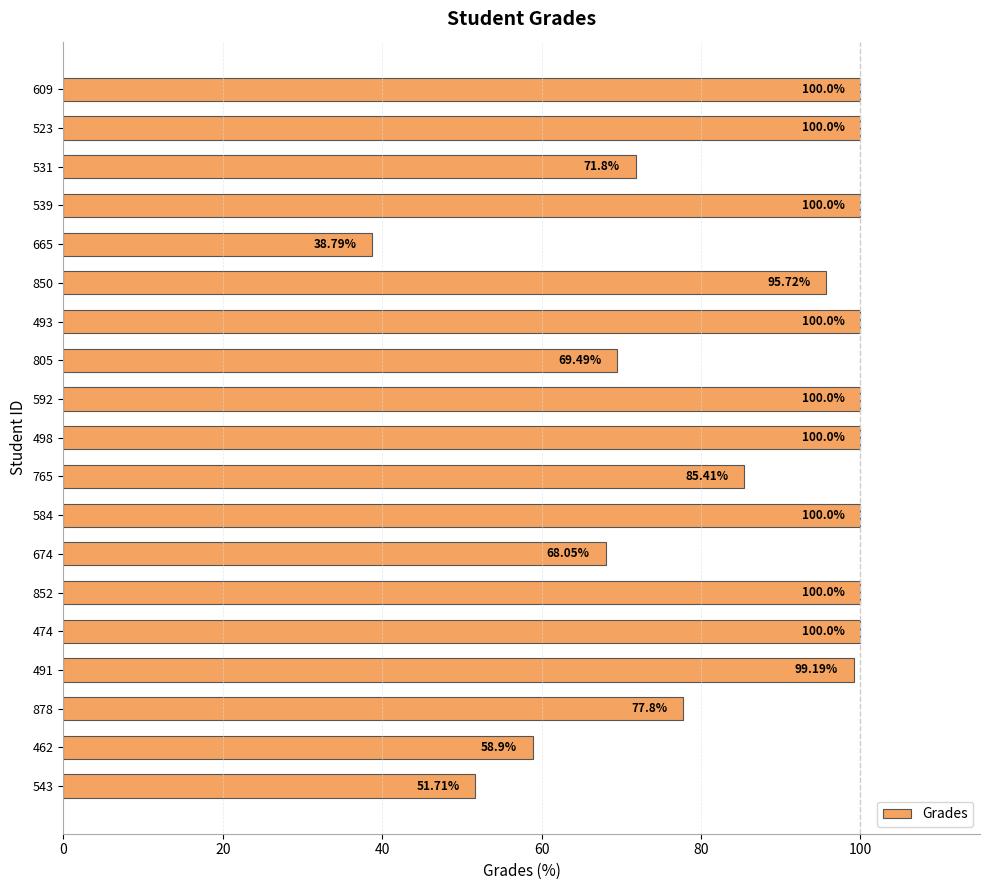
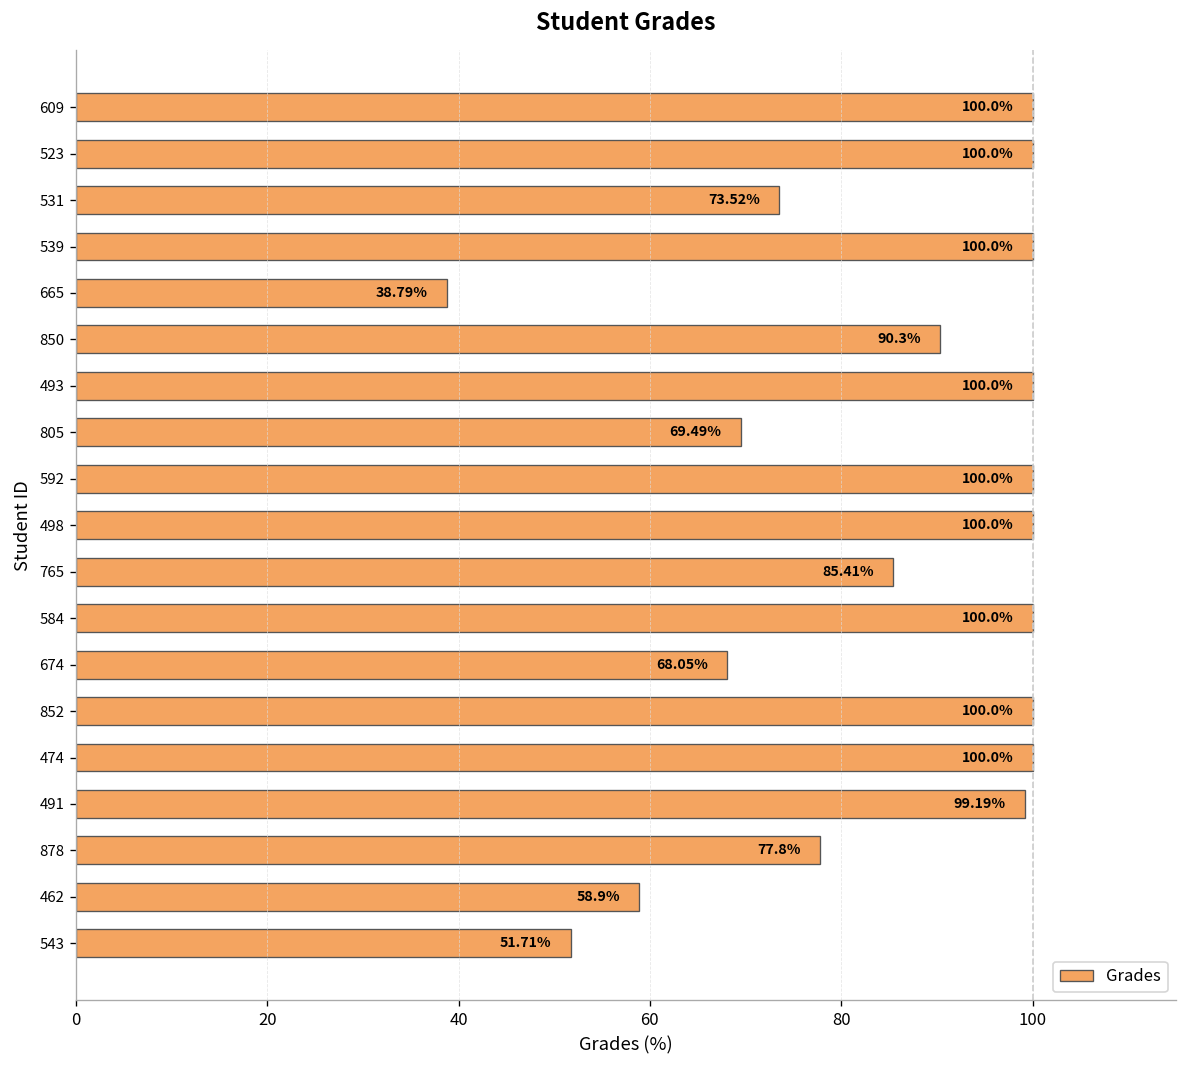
  {
    "609": "100.0%",
    "523": "100.0%",
-   "531": "71.8%",
+   "531": "73.52%",
    "539": "100.0%",
    "665": "38.79%",
-   "850": "95.72%",
+   "850": "90.3%",
    "493": "100.0%",
    "805": "69.49%",
    "592": "100.0%",
    "498": "100.0%",
    "765": "85.41%",
    "584": "100.0%",
    "674": "68.05%",
    "852": "100.0%",
    "474": "100.0%",
    "491": "99.19%",
    "878": "77.8%",
    "462": "58.9%",
    "543": "51.71%"
  }
